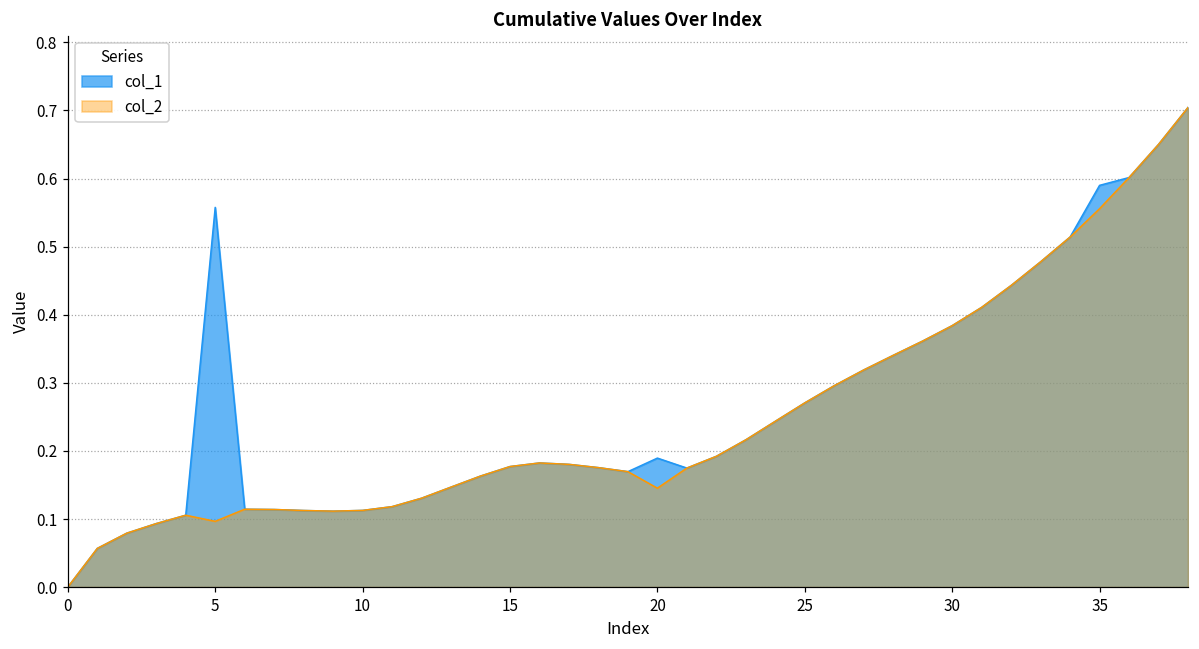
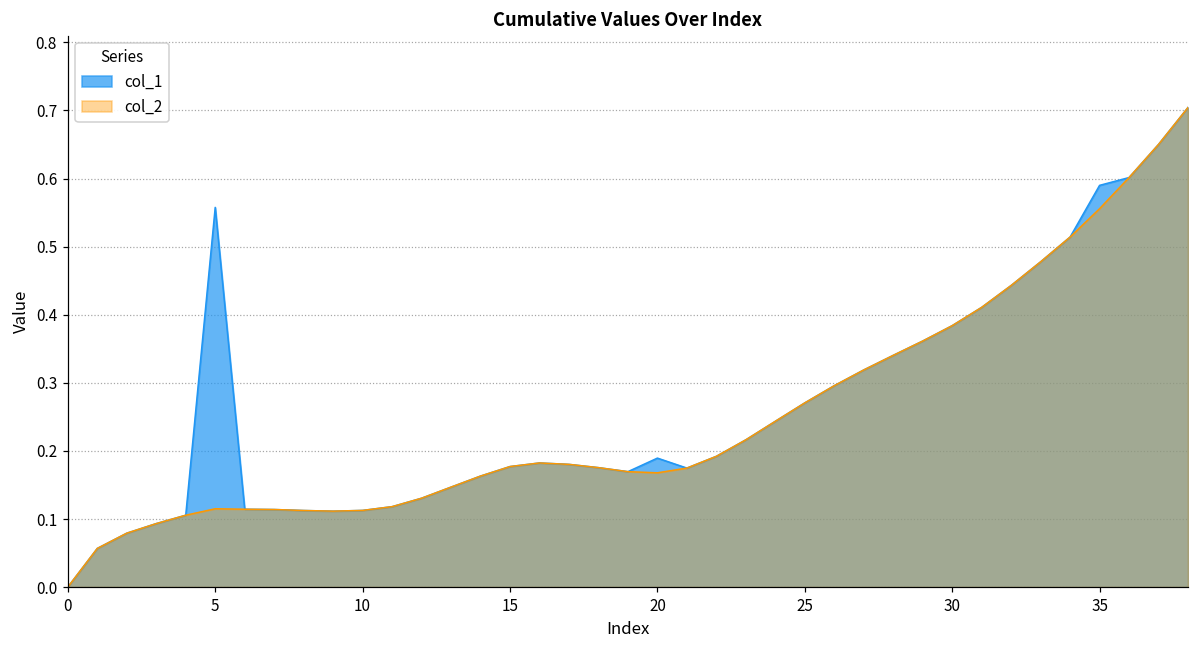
  {
    "col_1": {
      "5": 0.56,
      "20": 0.19,
      "35": 0.59
    },
    "col_2": {
-     "5": 0.10,
-     "20": 0.15,
+     "5": 0.12,
+     "20": 0.17,
      "35": 0.56
    }
  }
